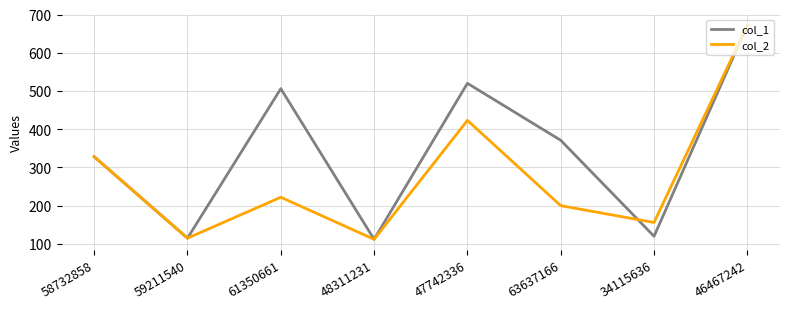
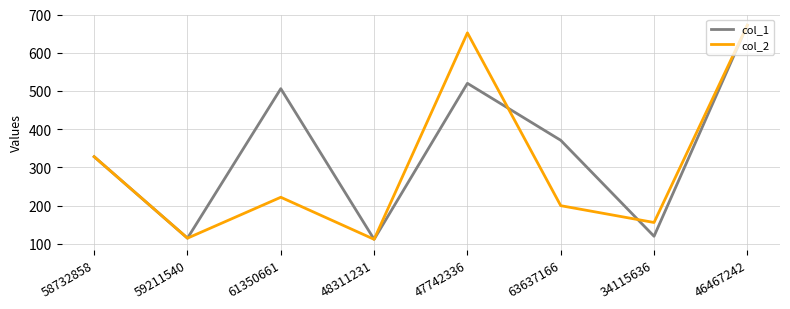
  {
    "col_1": {
      "61350661": 510,
      "47742336": 520,
      "63637166": 370,
      "34115636": 120
    },
    "col_2": {
      "61350661": 220,
-     "47742336": 420,
+     "47742336": 650,
      "63637166": 200,
      "34115636": 160
    }
  }
